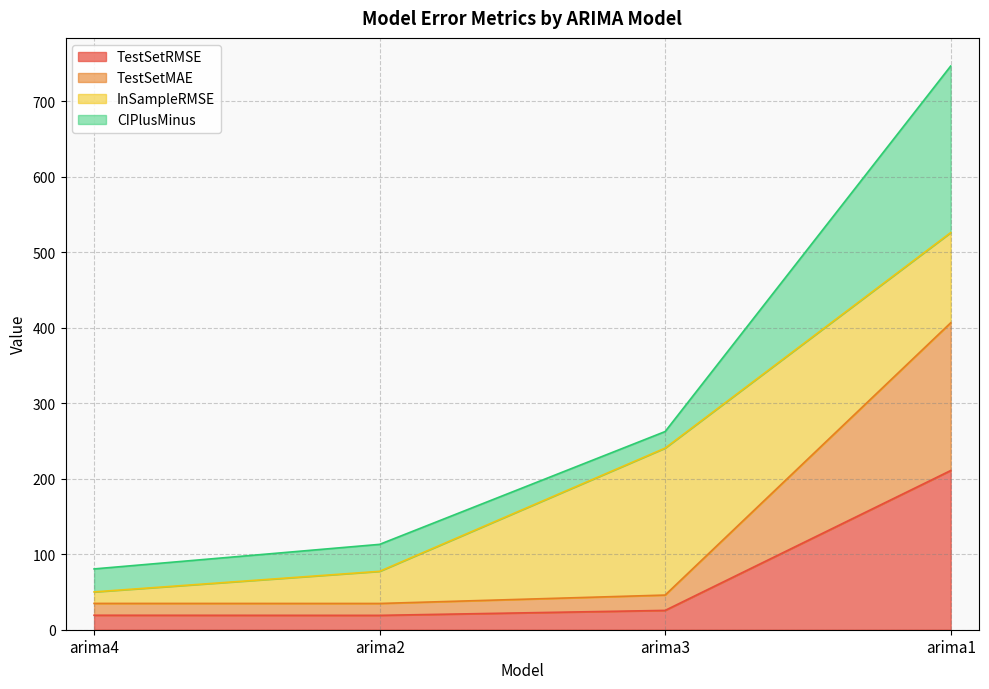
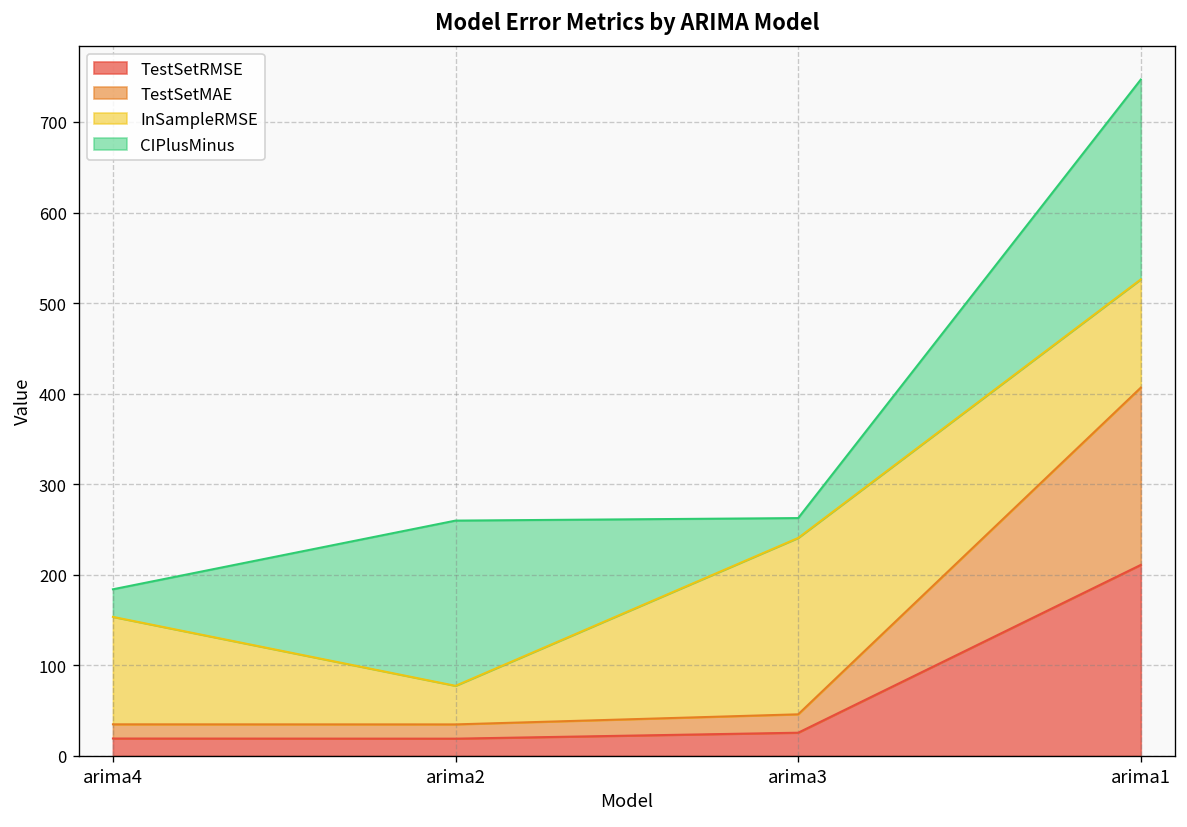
  {
    "InSampleRMSE": {
-     "arima4": 20,
+     "arima4": 120,
      "arima2": 40,
      "arima3": 190,
      "arima1": 120
    },
    "CIPlusMinus": {
      "arima4": 30,
-     "arima2": 40,
+     "arima2": 180,
      "arima3": 20,
      "arima1": 220
    }
  }
